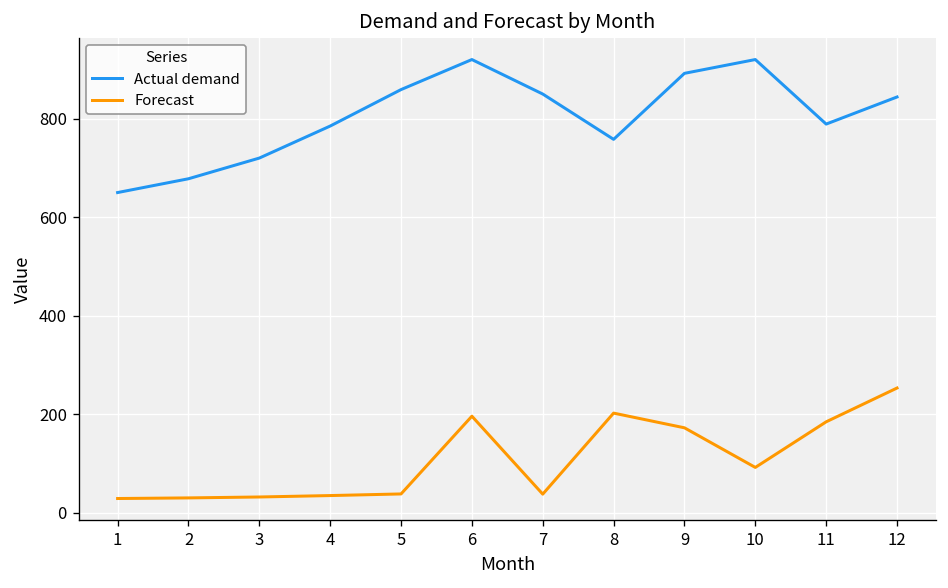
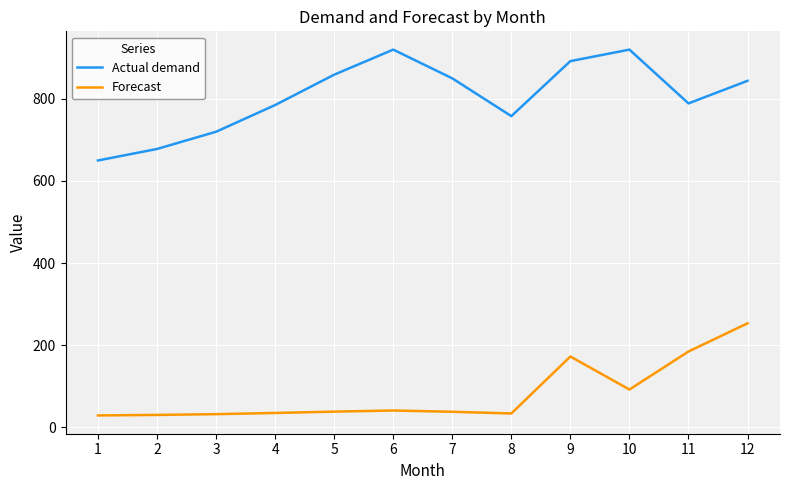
  {
    "Actual demand": {
      "1": 650,
      "2": 680,
      "3": 720,
      "4": 790,
      "5": 860,
      "6": 920,
      "7": 850,
      "8": 760,
      "9": 890,
      "10": 920,
      "11": 790,
      "12": 840
    },
    "Forecast": {
      "1": 30,
      "2": 30,
      "3": 30,
      "4": 30,
      "5": 40,
-     "6": 200,
+     "6": 40,
      "7": 40,
-     "8": 200,
+     "8": 30,
      "9": 170,
      "10": 90,
      "11": 180,
      "12": 250
    }
  }
